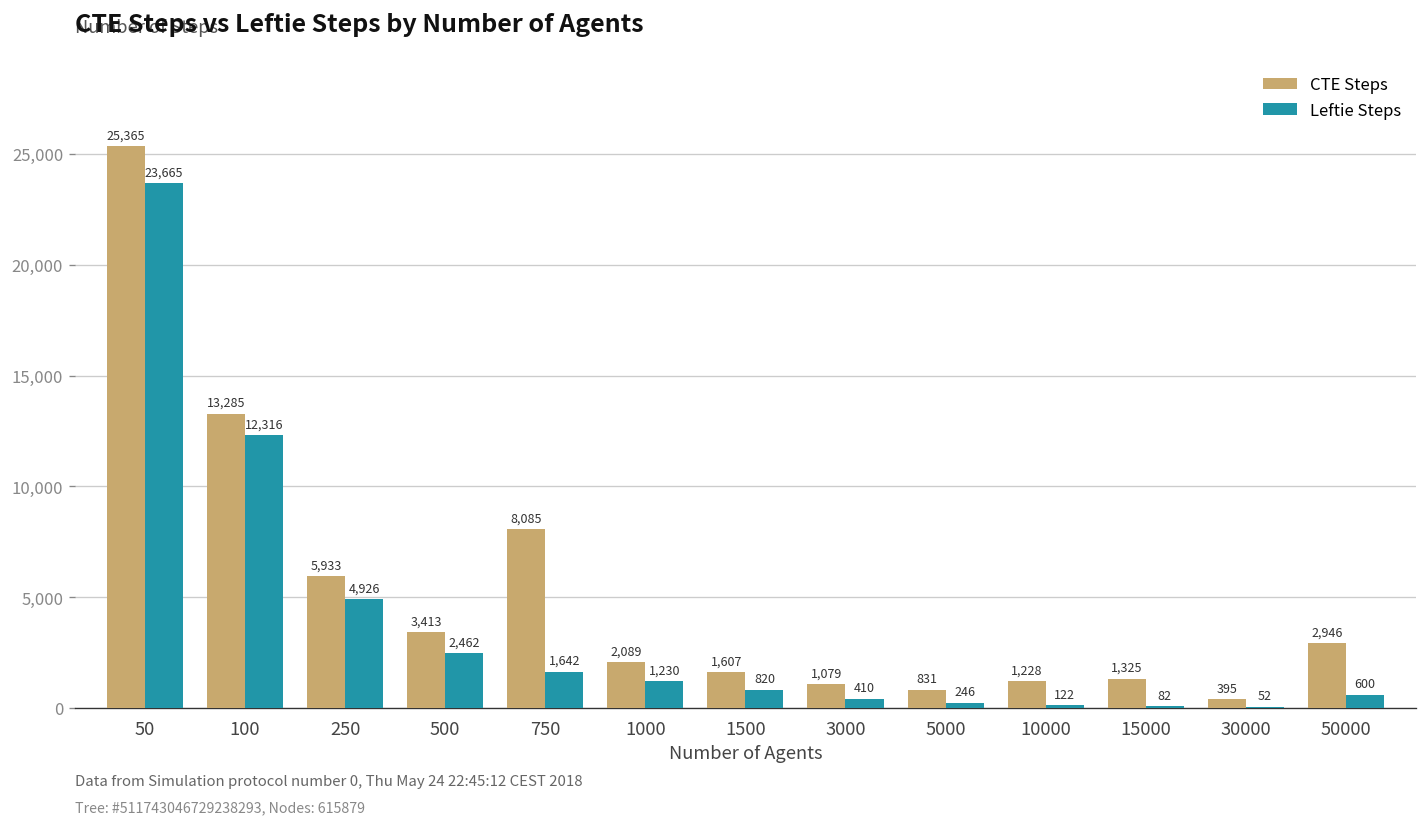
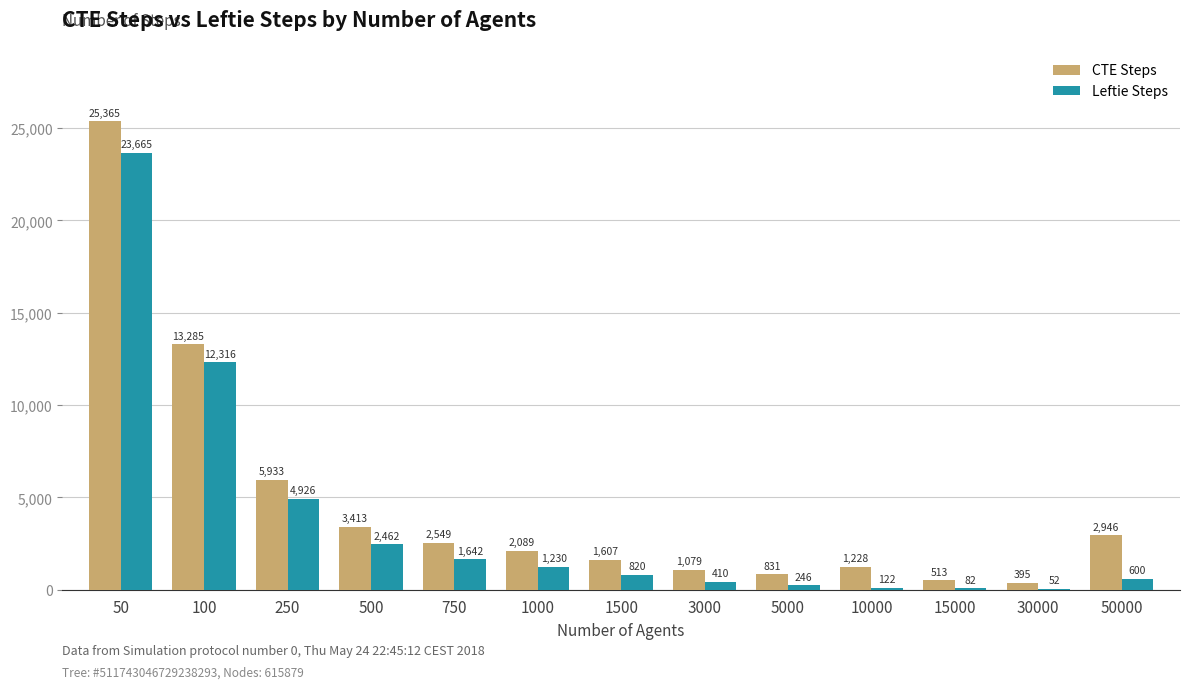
  {
    "CTE Steps": {
      "50": "25,365",
      "100": "13,285",
      "250": "5,933",
      "500": "3,413",
-     "750": "8,085",
+     "750": "2,549",
      "1000": "2,089",
      "1500": "1,607",
      "3000": "1,079",
      "5000": "831",
      "10000": "1,228",
-     "15000": "1,325",
+     "15000": "513",
      "30000": "395",
      "50000": "2,946"
    },
    "Leftie Steps": {
      "50": "23,665",
      "100": "12,316",
      "250": "4,926",
      "500": "2,462",
      "750": "1,642",
      "1000": "1,230",
      "1500": "820",
      "3000": "410",
      "5000": "246",
      "10000": "122",
      "15000": "82",
      "30000": "52",
      "50000": "600"
    }
  }
